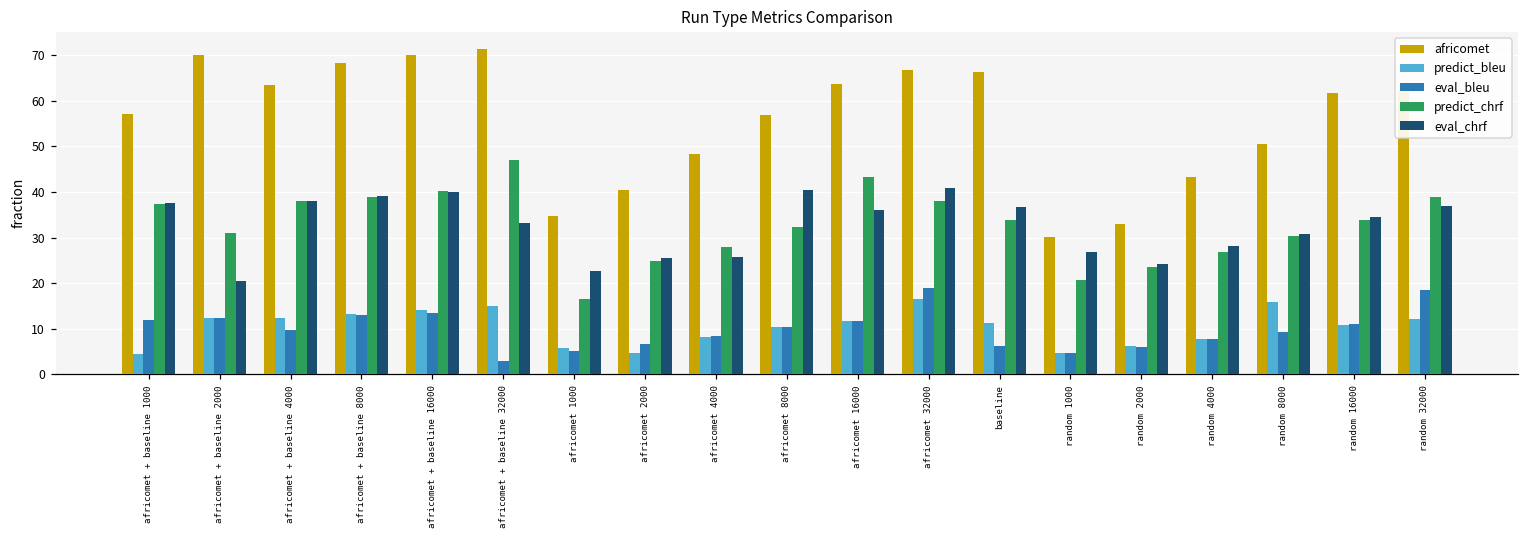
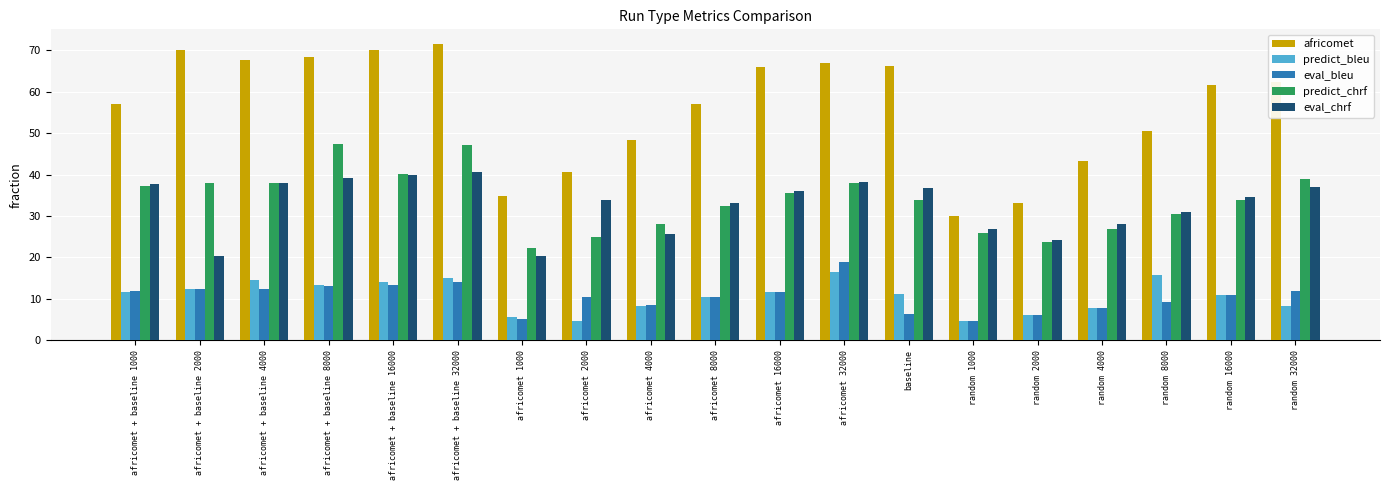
  {
    "africomet": {
      "africomet + baseline 1000": 57,
      "africomet + baseline 2000": 70,
-     "africomet + baseline 4000": 64,
+     "africomet + baseline 4000": 68,
      "africomet + baseline 8000": 68,
      "africomet + baseline 16000": 70,
      "africomet + baseline 32000": 71,
      "africomet 1000": 35,
      "africomet 2000": 41,
      "africomet 4000": 48,
      "africomet 8000": 57,
-     "africomet 16000": 64,
+     "africomet 16000": 66,
      "africomet 32000": 67,
      "baseline": 66,
      "random 1000": 30,
      "random 2000": 33,
      "random 4000": 43,
      "random 8000": 51,
      "random 16000": 62
    },
    "predict_bleu": {
-     "africomet + baseline 1000": 5,
+     "africomet + baseline 1000": 12,
      "africomet + baseline 2000": 12,
-     "africomet + baseline 4000": 12,
+     "africomet + baseline 4000": 15,
      "africomet + baseline 8000": 13,
      "africomet + baseline 16000": 14,
      "africomet + baseline 32000": 15,
      "africomet 1000": 6,
      "africomet 2000": 5,
      "africomet 4000": 8,
      "africomet 8000": 10,
      "africomet 16000": 12,
      "africomet 32000": 16,
      "baseline": 11,
      "random 1000": 5,
      "random 2000": 6,
      "random 4000": 8,
      "random 8000": 16,
      "random 16000": 11,
-     "random 32000": 12
+     "random 32000": 8
    },
    "eval_bleu": {
      "africomet + baseline 1000": 12,
      "africomet + baseline 2000": 12,
-     "africomet + baseline 4000": 10,
+     "africomet + baseline 4000": 12,
      "africomet + baseline 8000": 13,
      "africomet + baseline 16000": 13,
-     "africomet + baseline 32000": 3,
+     "africomet + baseline 32000": 14,
      "africomet 1000": 5,
-     "africomet 2000": 7,
+     "africomet 2000": 10,
      "africomet 4000": 8,
      "africomet 8000": 10,
      "africomet 16000": 12,
      "africomet 32000": 19,
      "baseline": 6,
      "random 1000": 5,
      "random 2000": 6,
      "random 4000": 8,
      "random 8000": 9,
      "random 16000": 11,
-     "random 32000": 19
+     "random 32000": 12
    },
    "predict_chrf": {
      "africomet + baseline 1000": 37,
-     "africomet + baseline 2000": 31,
+     "africomet + baseline 2000": 38,
      "africomet + baseline 4000": 38,
-     "africomet + baseline 8000": 39,
+     "africomet + baseline 8000": 47,
      "africomet + baseline 16000": 40,
      "africomet + baseline 32000": 47,
-     "africomet 1000": 16,
+     "africomet 1000": 22,
      "africomet 2000": 25,
      "africomet 4000": 28,
      "africomet 8000": 32,
-     "africomet 16000": 43,
+     "africomet 16000": 36,
      "africomet 32000": 38,
      "baseline": 34,
-     "random 1000": 21,
+     "random 1000": 26,
      "random 2000": 24,
      "random 4000": 27,
      "random 8000": 30,
      "random 16000": 34,
      "random 32000": 39
    },
    "eval_chrf": {
      "africomet + baseline 1000": 38,
      "africomet + baseline 2000": 20,
      "africomet + baseline 4000": 38,
      "africomet + baseline 8000": 39,
      "africomet + baseline 16000": 40,
-     "africomet + baseline 32000": 33,
-     "africomet 1000": 23,
-     "africomet 2000": 26,
+     "africomet + baseline 32000": 40,
+     "africomet 1000": 20,
+     "africomet 2000": 34,
      "africomet 4000": 26,
-     "africomet 8000": 40,
+     "africomet 8000": 33,
      "africomet 16000": 36,
-     "africomet 32000": 41,
+     "africomet 32000": 38,
      "baseline": 37,
      "random 1000": 27,
      "random 2000": 24,
      "random 4000": 28,
      "random 8000": 31,
      "random 16000": 35,
      "random 32000": 37
    }
  }
